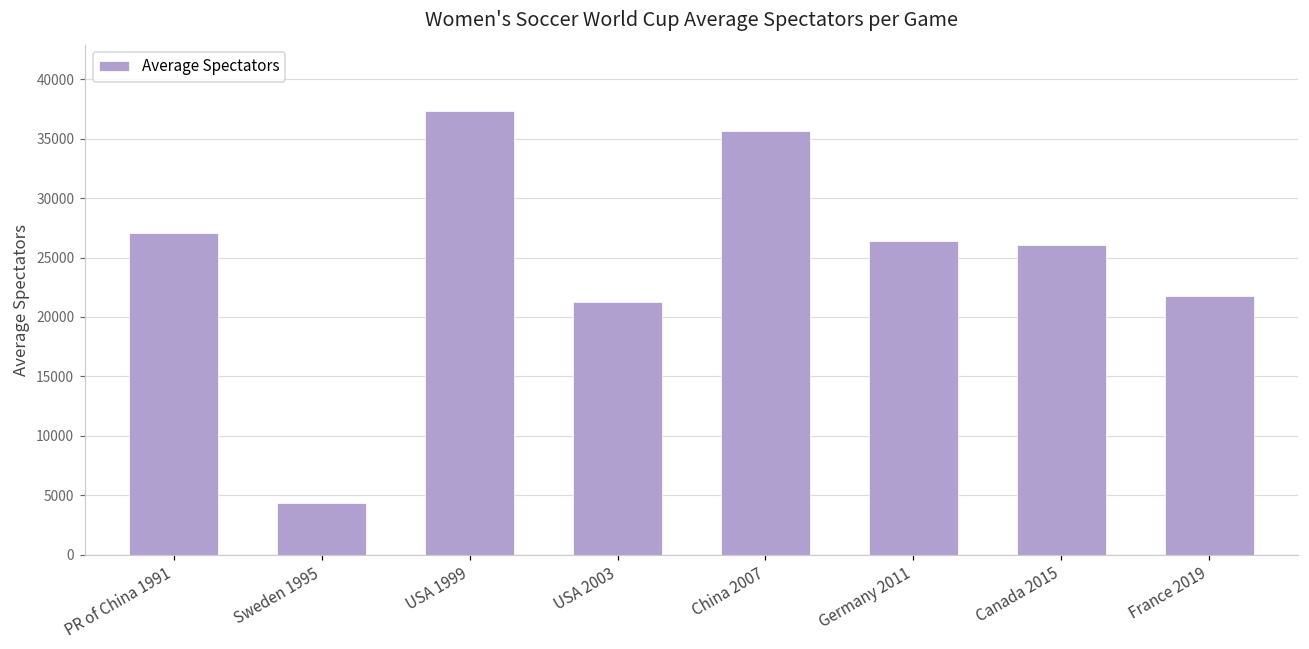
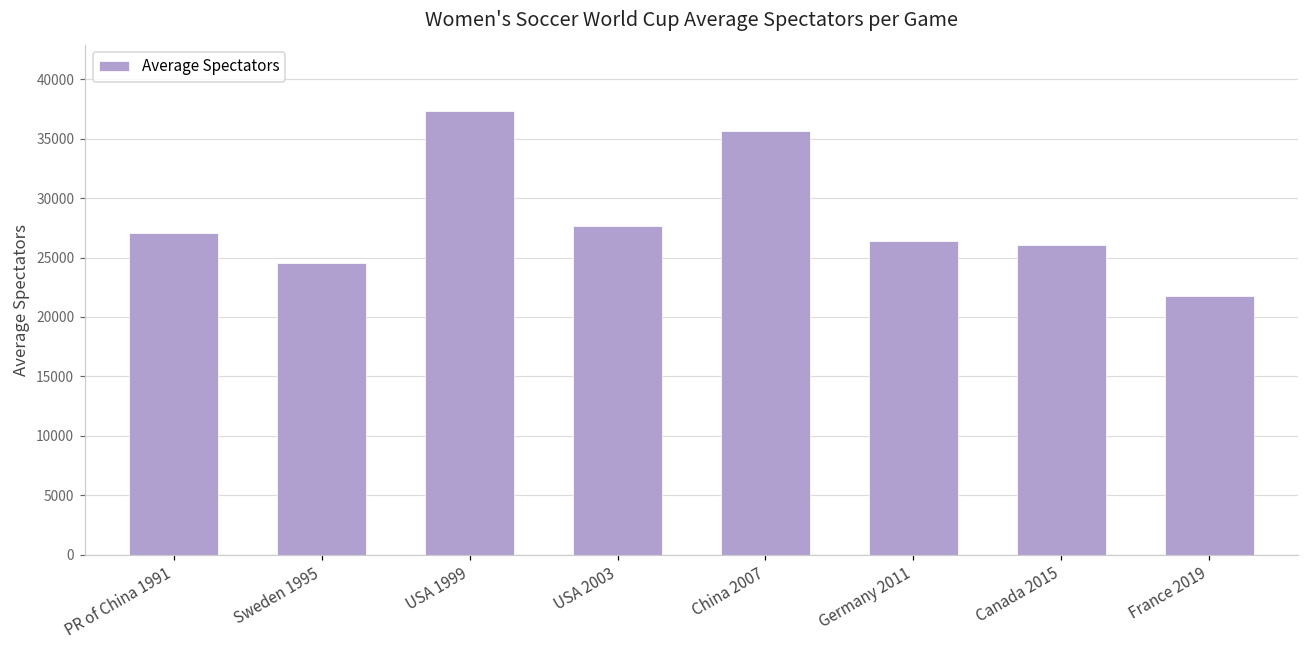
  {
    "PR of China 1991": 27000,
-   "Sweden 1995": 4300,
+   "Sweden 1995": 24600,
    "USA 1999": 37300,
-   "USA 2003": 21200,
+   "USA 2003": 27700,
    "China 2007": 35700,
    "Germany 2011": 26400,
    "Canada 2015": 26000,
    "France 2019": 21800
  }
